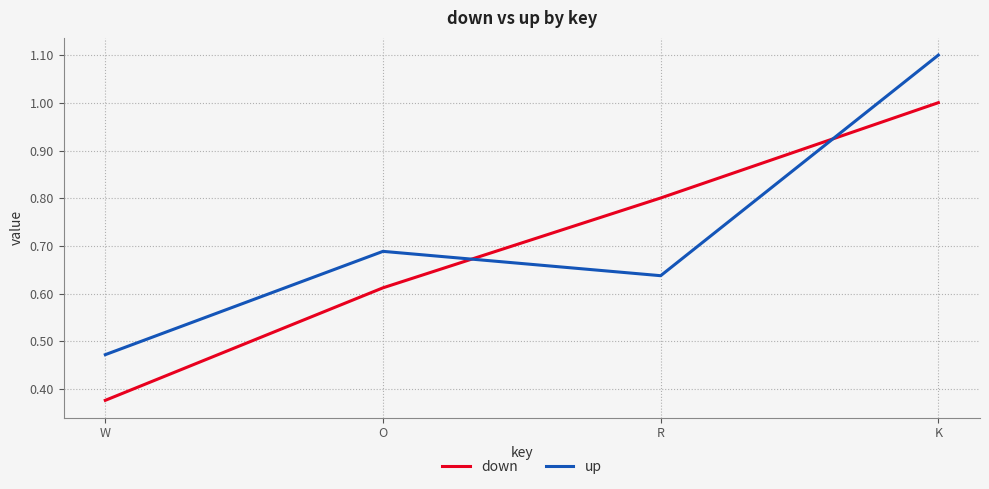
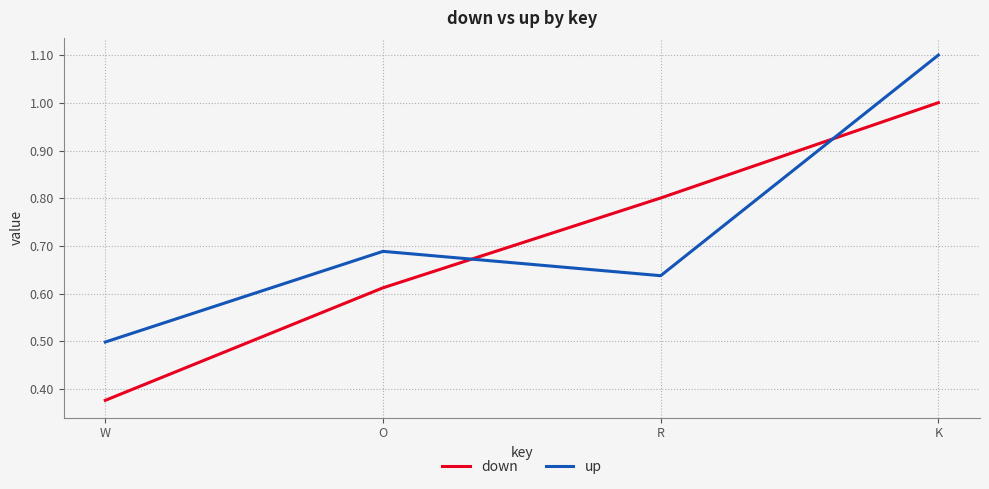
  {
    "down": {
      "W": 0.38,
      "O": 0.61,
      "R": 0.80,
      "K": 1.00
    },
    "up": {
-     "W": 0.47,
+     "W": 0.50,
      "O": 0.69,
      "R": 0.64,
      "K": 1.10
    }
  }
